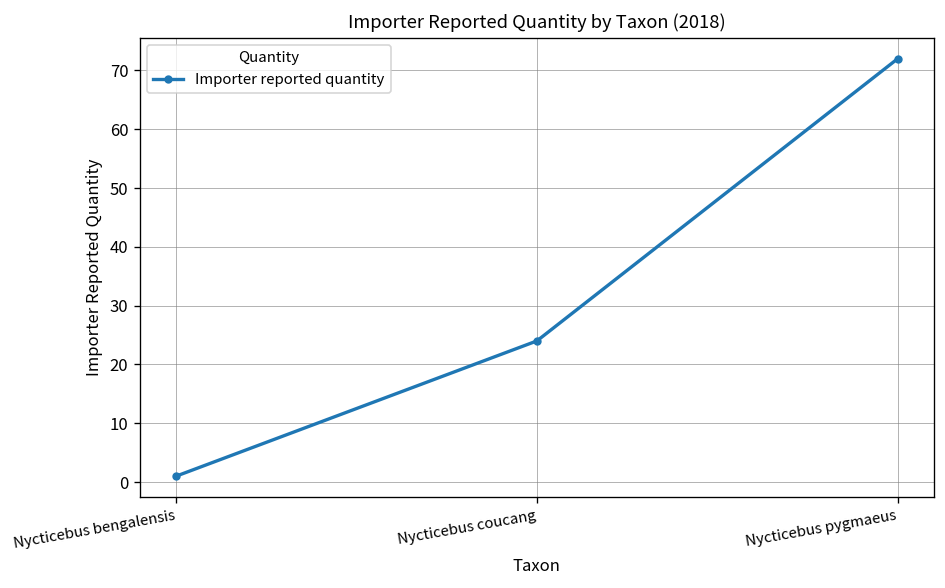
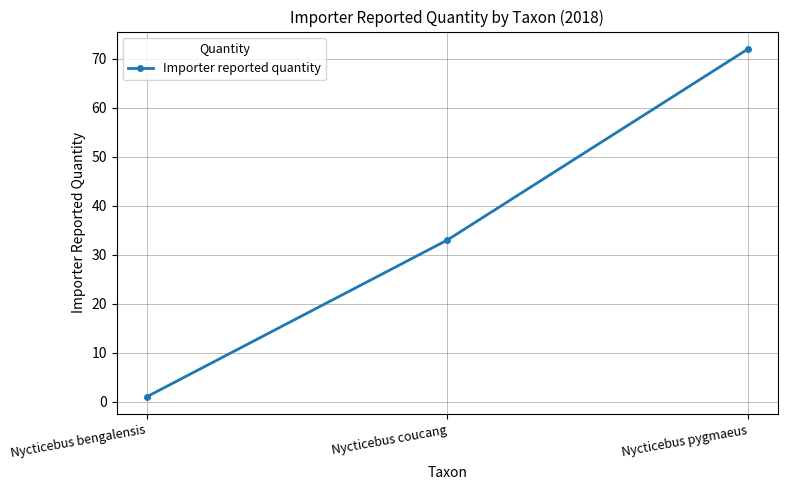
  {
    "Nycticebus bengalensis": 1,
-   "Nycticebus coucang": 24,
+   "Nycticebus coucang": 33,
    "Nycticebus pygmaeus": 72
  }
